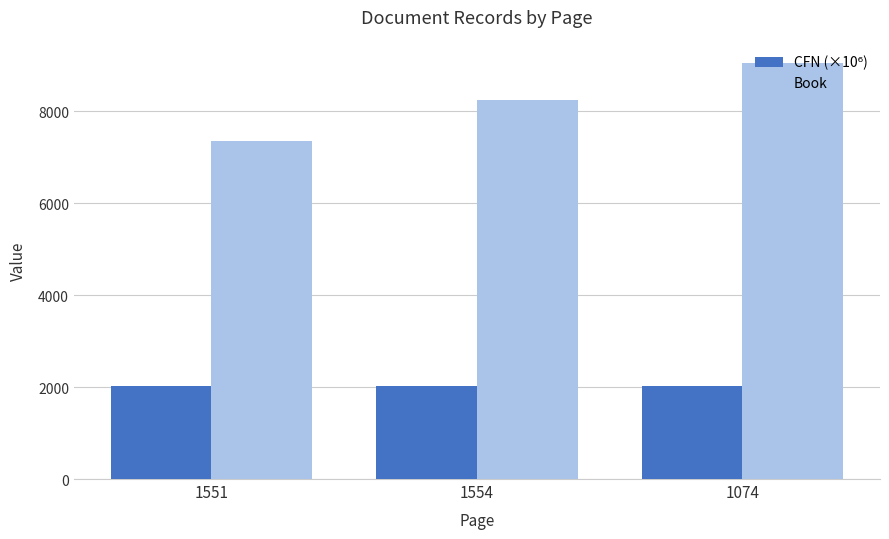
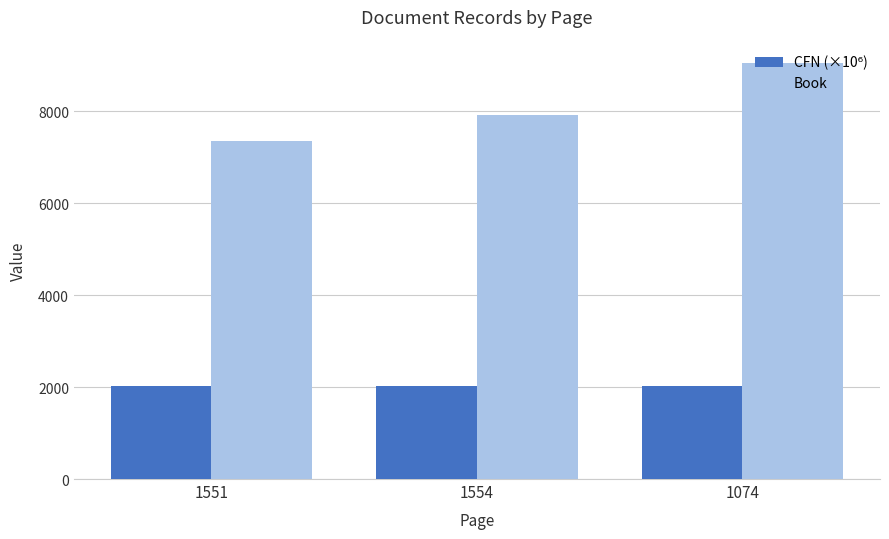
  {
    "CFN (×10⁶)": {
      "1551": 2000,
      "1554": 2000,
      "1074": 2000
    },
    "Book": {
      "1551": 7300,
-     "1554": 8200,
+     "1554": 7900,
      "1074": 9000
    }
  }
